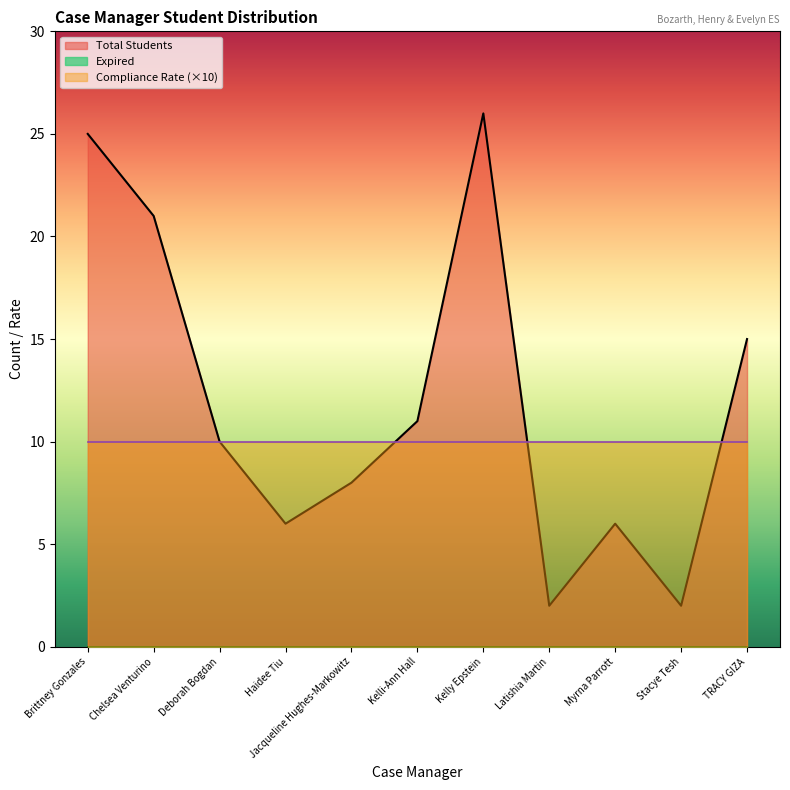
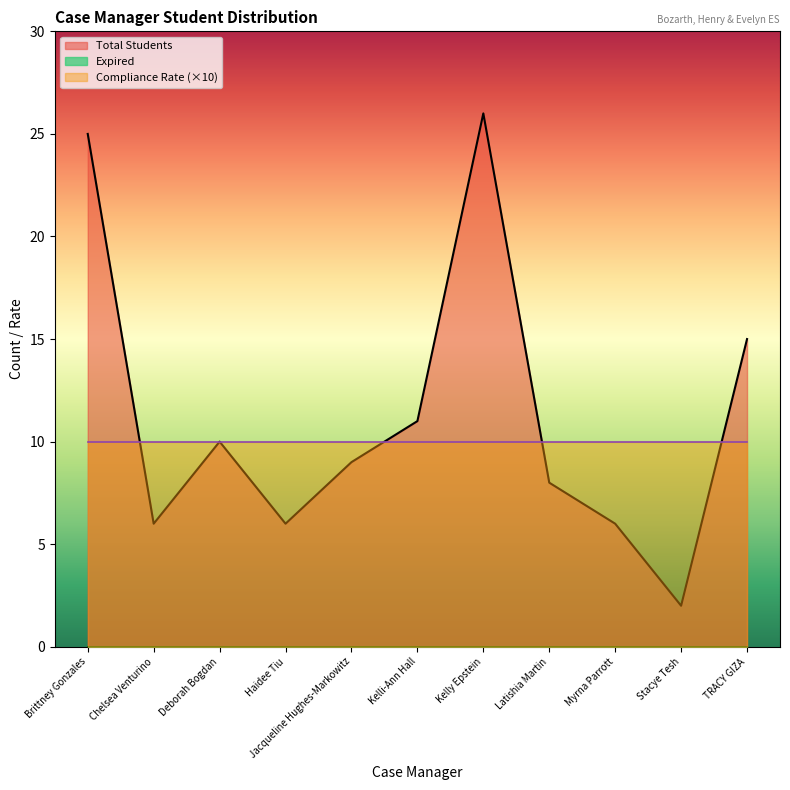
  {
    "Total Students": {
      "Brittney Gonzales": 25,
-     "Chelsea Venturino": 21,
+     "Chelsea Venturino": 6,
      "Haidee Tiu": 6,
-     "Jacqueline Hughes-Markowitz": 8,
+     "Jacqueline Hughes-Markowitz": 9,
      "Kelli-Ann Hall": 11,
      "Kelly Epstein": 26,
-     "Latishia Martin": 2,
+     "Latishia Martin": 8,
      "Myrna Parrott": 6,
      "Stacye Tesh": 2,
      "TRACY GIZA": 15
    },
    "Expired": {
      "Brittney Gonzales": 0,
      "Chelsea Venturino": 0,
      "Deborah Bogdan": 0,
      "Haidee Tiu": 0,
      "Jacqueline Hughes-Markowitz": 0,
      "Kelli-Ann Hall": 0,
      "Kelly Epstein": 0,
      "Latishia Martin": 0,
      "Myrna Parrott": 0,
      "Stacye Tesh": 0,
      "TRACY GIZA": 0
    },
    "Compliance Rate (×10)": {
      "Brittney Gonzales": 10,
      "Chelsea Venturino": 10,
      "Haidee Tiu": 10,
      "Jacqueline Hughes-Markowitz": 10,
      "Kelli-Ann Hall": 10,
      "Kelly Epstein": 10,
      "Latishia Martin": 10,
      "Myrna Parrott": 10,
      "Stacye Tesh": 10,
      "TRACY GIZA": 10
    }
  }
